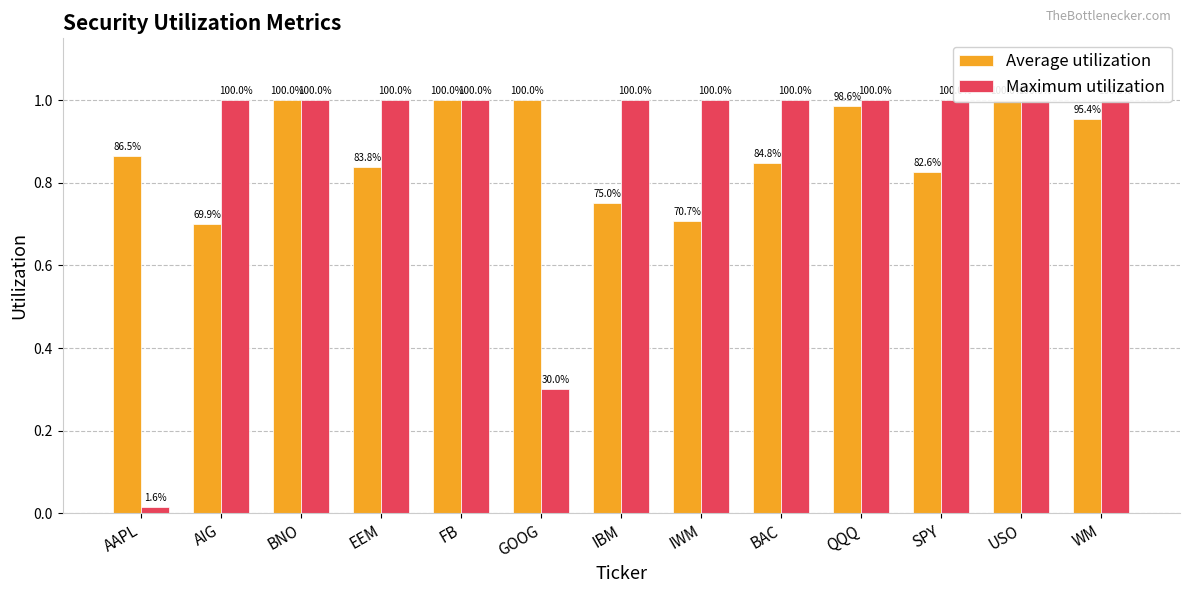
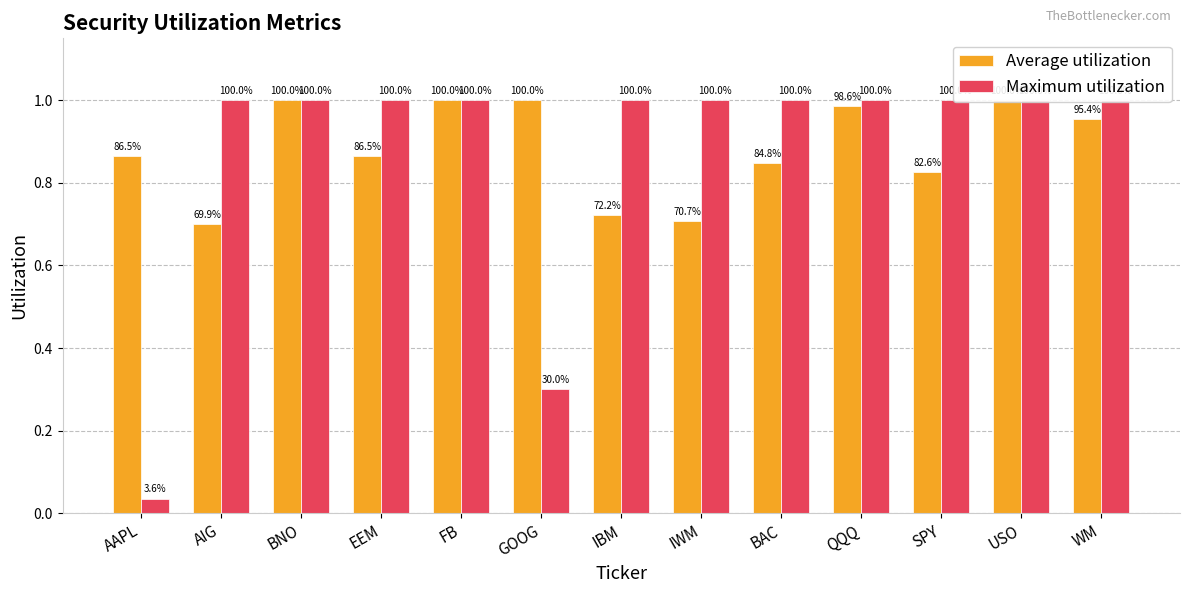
  {
    "Average utilization": {
      "AAPL": "86.5%",
      "AIG": "69.9%",
-     "EEM": "83.8%",
+     "EEM": "86.5%",
      "GOOG": "100.0%",
-     "IBM": "75.0%",
+     "IBM": "72.2%",
      "IWM": "70.7%",
      "BAC": "84.8%",
      "QQQ": "98.6%",
      "SPY": "82.6%",
      "WM": "95.4%"
    },
    "Maximum utilization": {
-     "AAPL": "1.6%",
+     "AAPL": "3.6%",
      "AIG": "100.0%",
      "EEM": "100.0%",
      "GOOG": "30.0%",
      "IBM": "100.0%",
      "IWM": "100.0%",
      "BAC": "100.0%",
      "QQQ": "100.0%"
    }
  }
